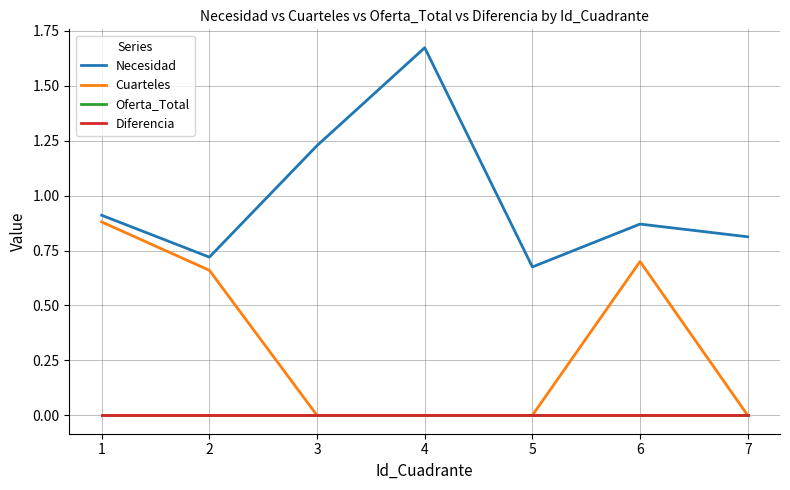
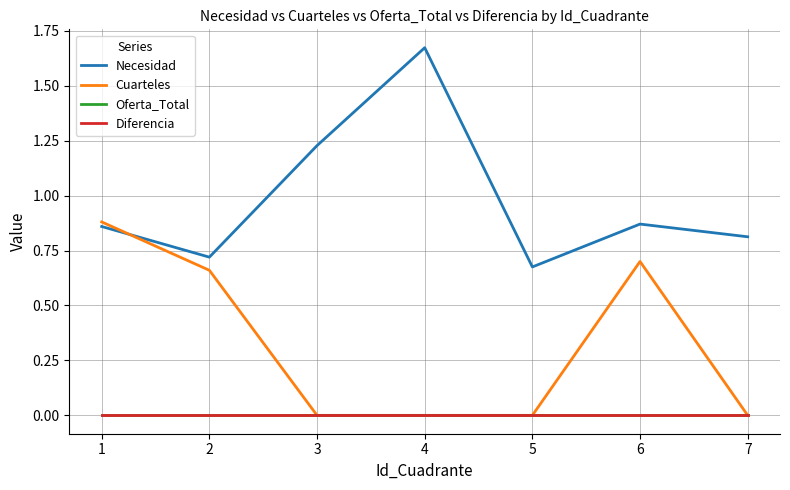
  {
    "Necesidad": {
-     "1": 0.91,
+     "1": 0.86,
      "2": 0.72,
      "3": 1.23,
      "4": 1.67,
      "5": 0.68,
      "6": 0.87,
      "7": 0.81
    },
    "Cuarteles": {
      "1": 0.88,
      "2": 0.66,
      "6": 0.70
    },
    "Diferencia": {
      "1": 0.00,
      "2": 0.00,
      "6": 0.00
    }
  }
